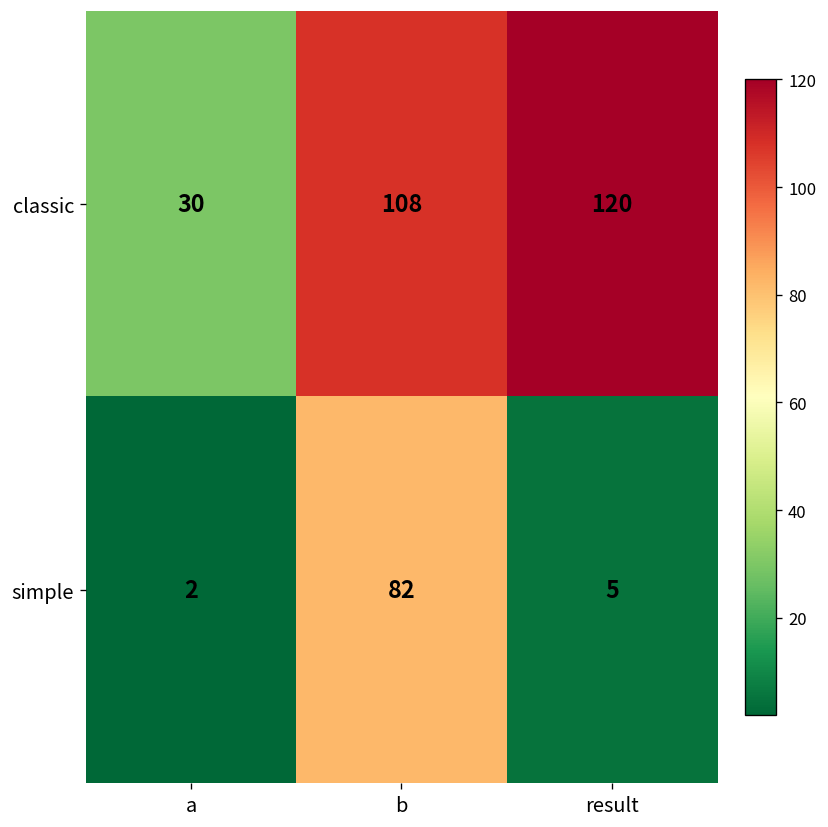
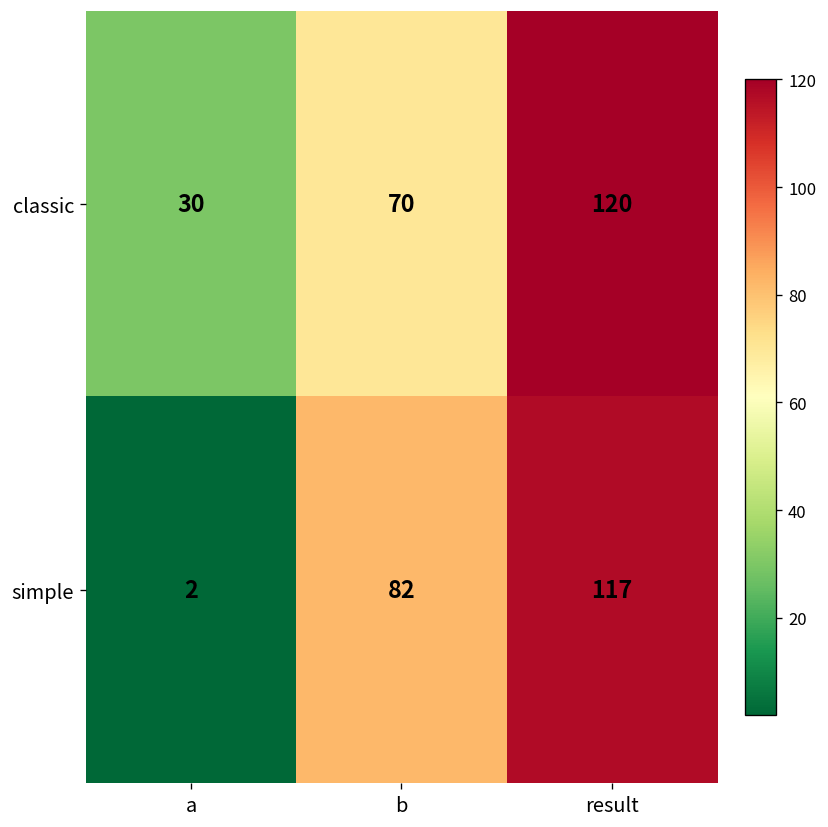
  {
    "classic": {
      "a": 30,
-     "b": 108,
+     "b": 70,
      "result": 120
    },
    "simple": {
      "a": 2,
      "b": 82,
-     "result": 5
+     "result": 117
    }
  }
